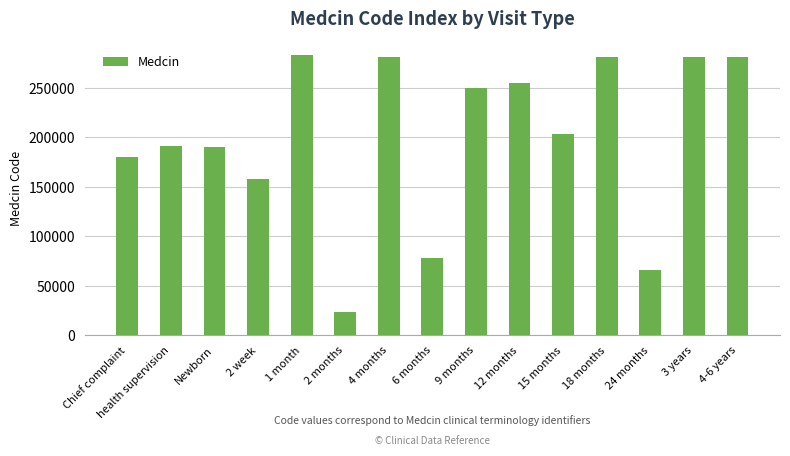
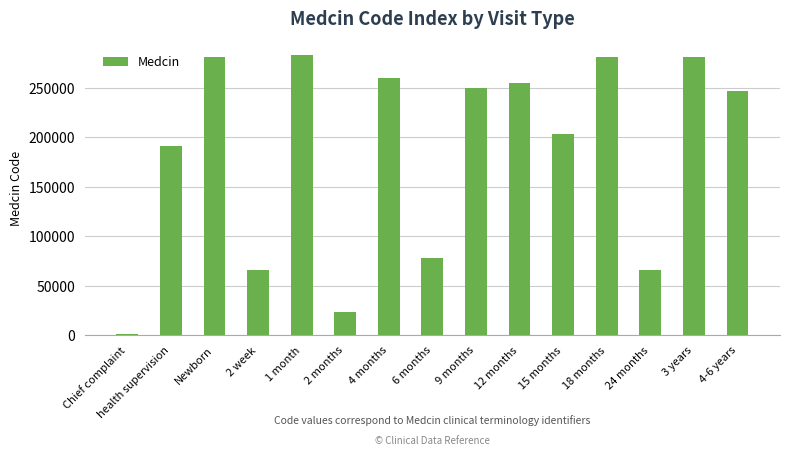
  {
-   "Chief complaint": 180000,
+   "Chief complaint": 0,
    "health supervision": 190000,
-   "Newborn": 190000,
-   "2 week": 160000,
+   "Newborn": 280000,
+   "2 week": 70000,
    "1 month": 280000,
    "2 months": 20000,
-   "4 months": 280000,
+   "4 months": 260000,
    "6 months": 80000,
    "9 months": 250000,
    "12 months": 260000,
    "15 months": 200000,
    "18 months": 280000,
    "24 months": 70000,
    "3 years": 280000,
-   "4-6 years": 280000
+   "4-6 years": 250000
  }
